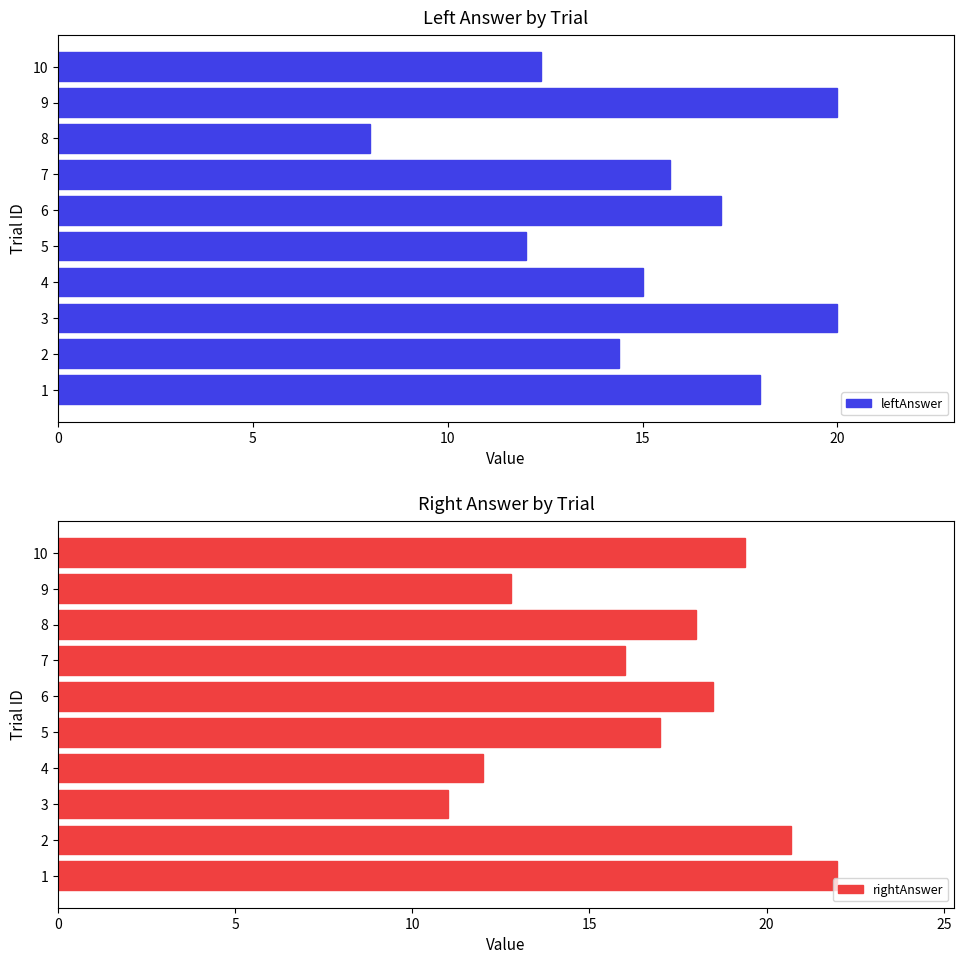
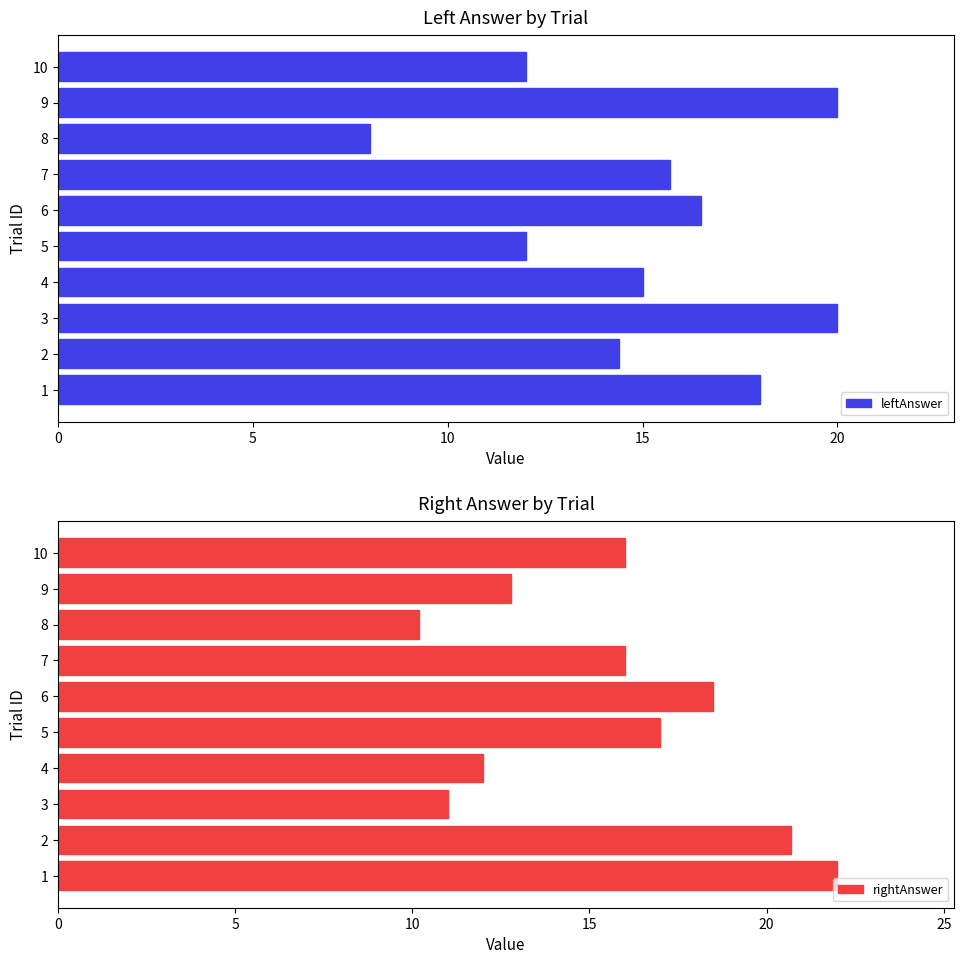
  {
    "Left Answer by Trial": {
-     "10": 12.4,
+     "10": 12.0,
      "9": 20.0,
      "8": 8.0,
      "7": 15.7,
-     "6": 17.0,
+     "6": 16.5,
      "5": 12.0,
      "4": 15.0,
      "3": 20.0,
      "2": 14.4,
      "1": 18.0
    },
    "Right Answer by Trial": {
-     "10": 19.4,
+     "10": 16.0,
      "9": 12.8,
-     "8": 18.0,
+     "8": 10.2,
      "7": 16.0,
      "6": 18.5,
      "5": 17.0,
      "4": 12.0,
      "3": 11.0,
      "2": 20.7,
      "1": 22.0
    }
  }
